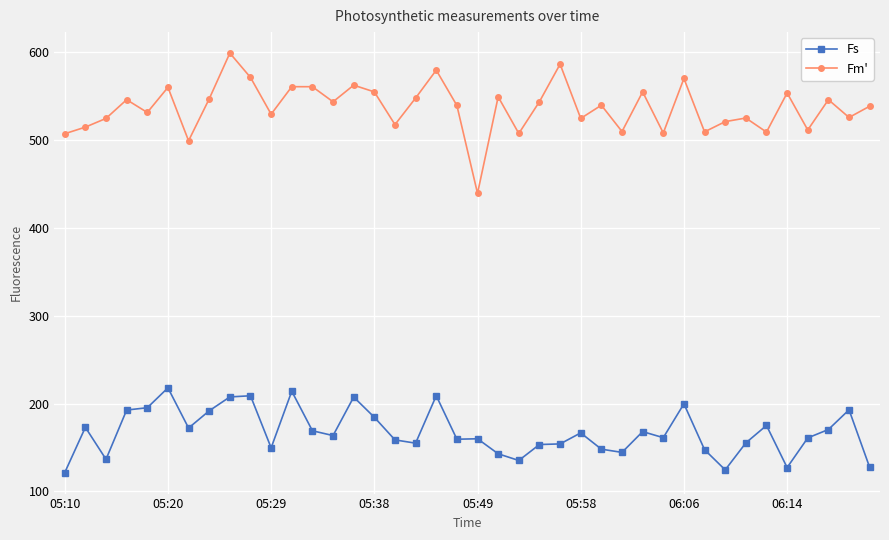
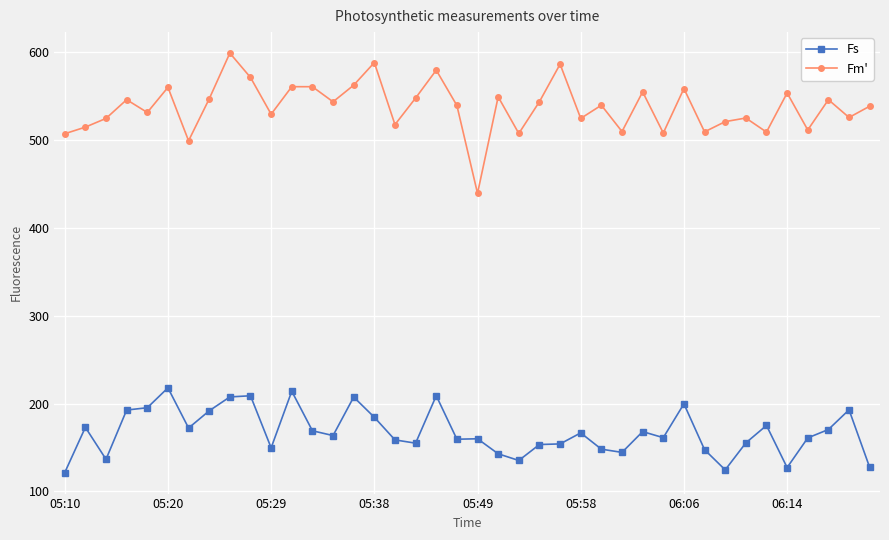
  {
    "Fs": {
      "05:10": 120,
      "05:20": 220,
      "05:29": 150,
      "05:38": 180,
      "05:49": 160,
      "05:58": 170,
      "06:06": 200,
      "06:14": 130
    },
    "Fm'": {
      "05:10": 510,
      "05:20": 560,
      "05:29": 530,
-     "05:38": 550,
+     "05:38": 590,
      "05:49": 440,
      "05:58": 520,
-     "06:06": 570,
+     "06:06": 560,
      "06:14": 550
    }
  }
